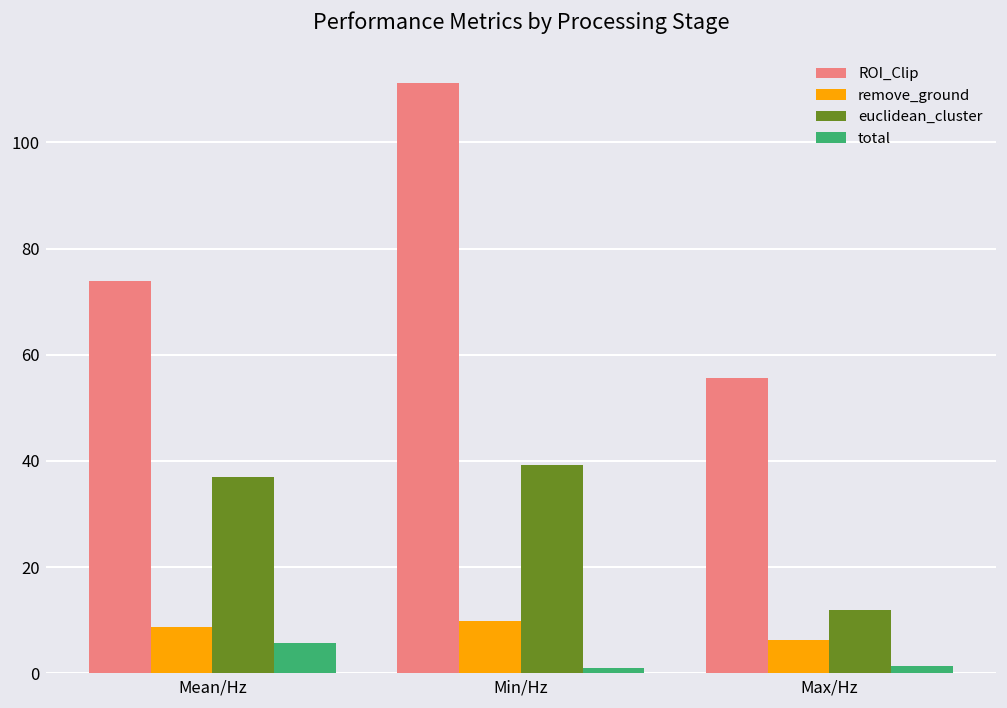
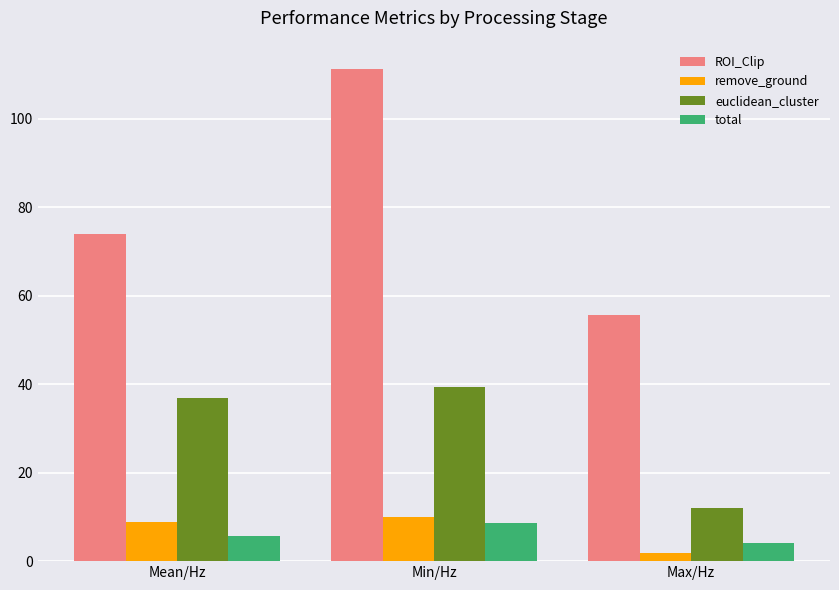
  {
    "ROI_Clip": {
      "Mean/Hz": 74,
      "Min/Hz": 111,
      "Max/Hz": 56
    },
    "remove_ground": {
      "Mean/Hz": 9,
      "Min/Hz": 10,
-     "Max/Hz": 6
+     "Max/Hz": 2
    },
    "euclidean_cluster": {
      "Mean/Hz": 37,
      "Min/Hz": 39,
      "Max/Hz": 12
    },
    "total": {
      "Mean/Hz": 6,
-     "Min/Hz": 1,
-     "Max/Hz": 1
+     "Min/Hz": 9,
+     "Max/Hz": 4
    }
  }
